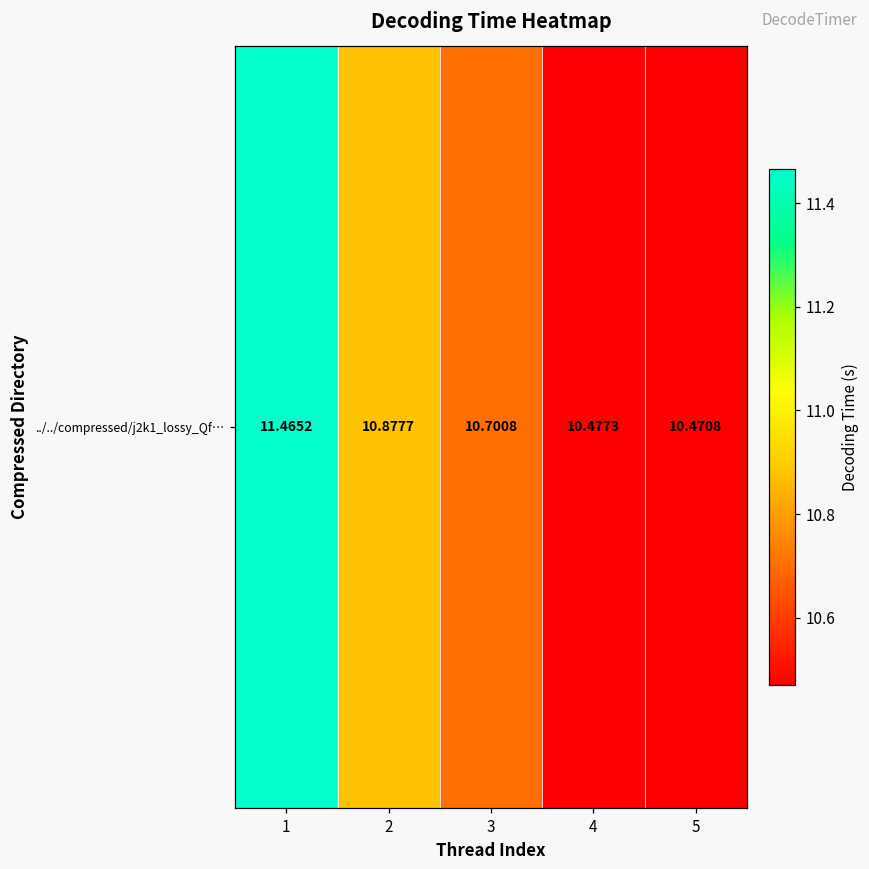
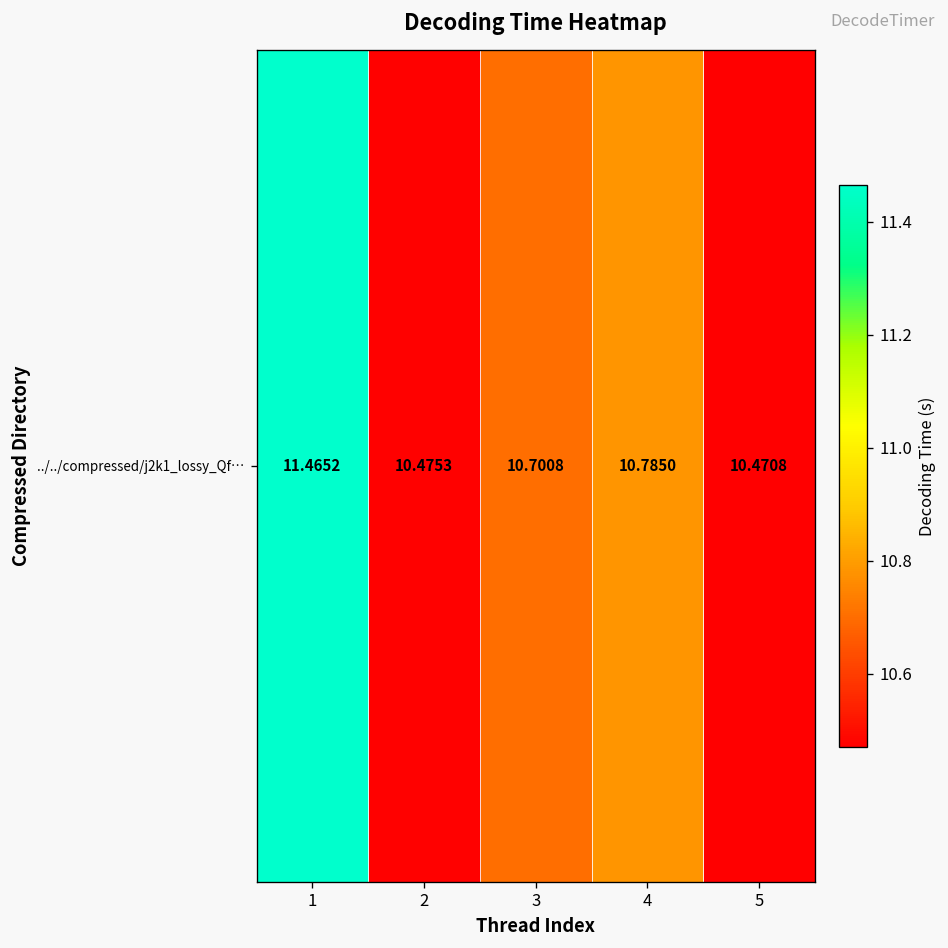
  {
    "../../compressed/j2k1_lossy_Qf…": {
      "1": 11.4652,
-     "2": 10.8777,
+     "2": 10.4753,
      "3": 10.7008,
-     "4": 10.4773,
+     "4": 10.7850,
      "5": 10.4708
    }
  }
